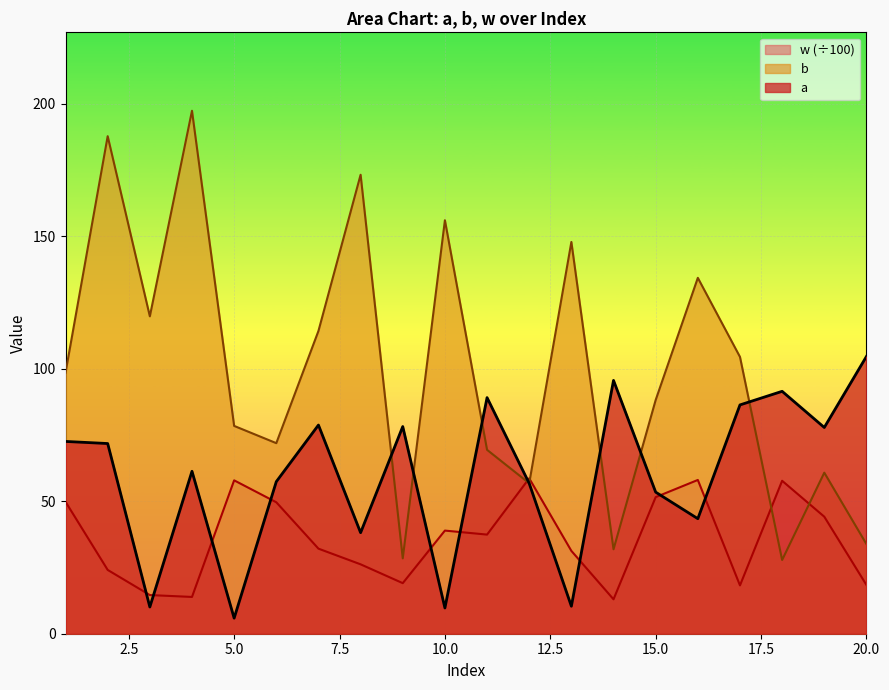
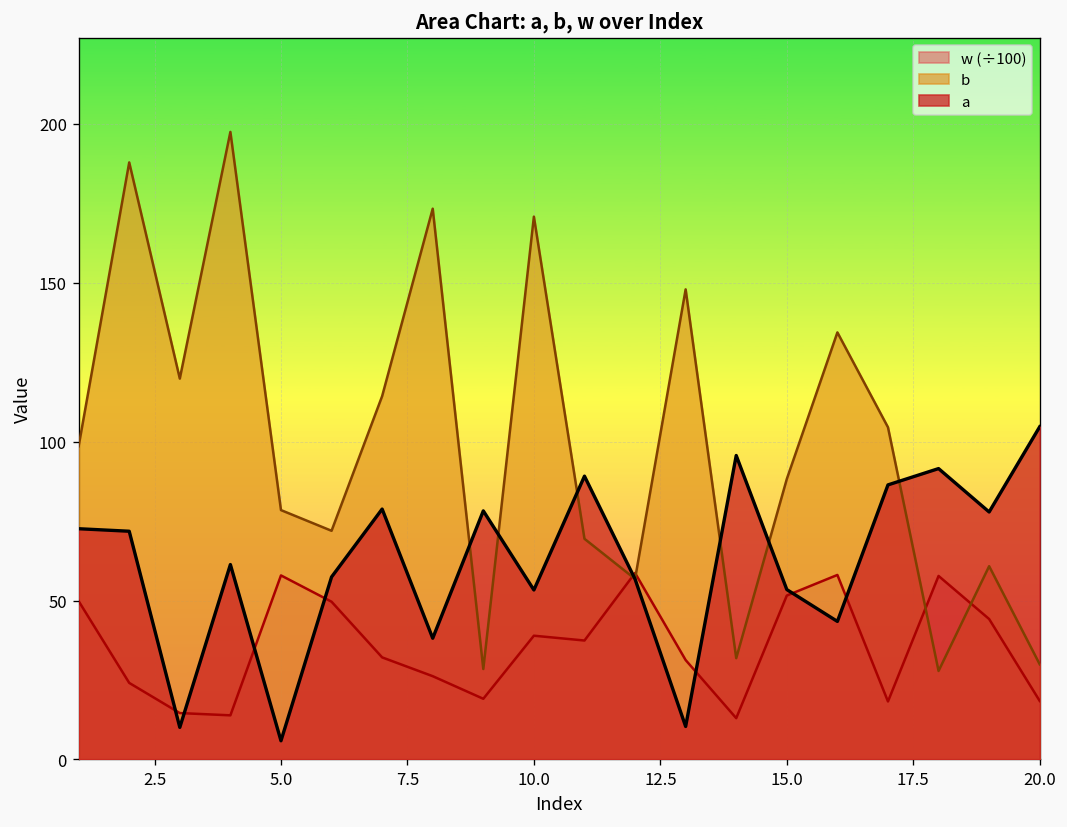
  {
    "w (÷100)": {
      "5.0": 58,
      "10.0": 39,
      "15.0": 52,
      "20.0": 18
    },
    "b": {
      "5.0": 78,
-     "10.0": 156,
+     "10.0": 171,
      "15.0": 88,
-     "20.0": 34
+     "20.0": 30
    },
    "a": {
      "5.0": 6,
-     "10.0": 10,
+     "10.0": 53,
      "15.0": 53,
      "20.0": 105
    }
  }
